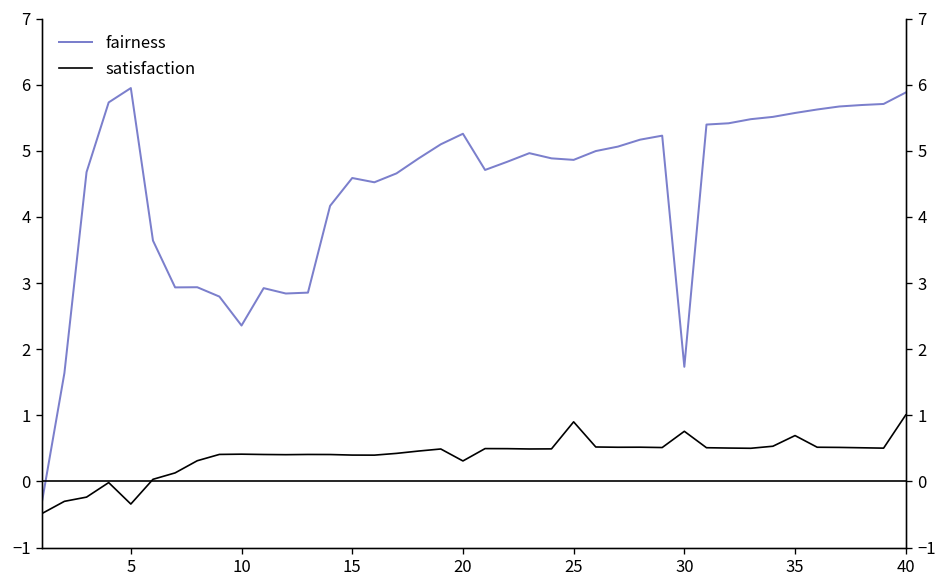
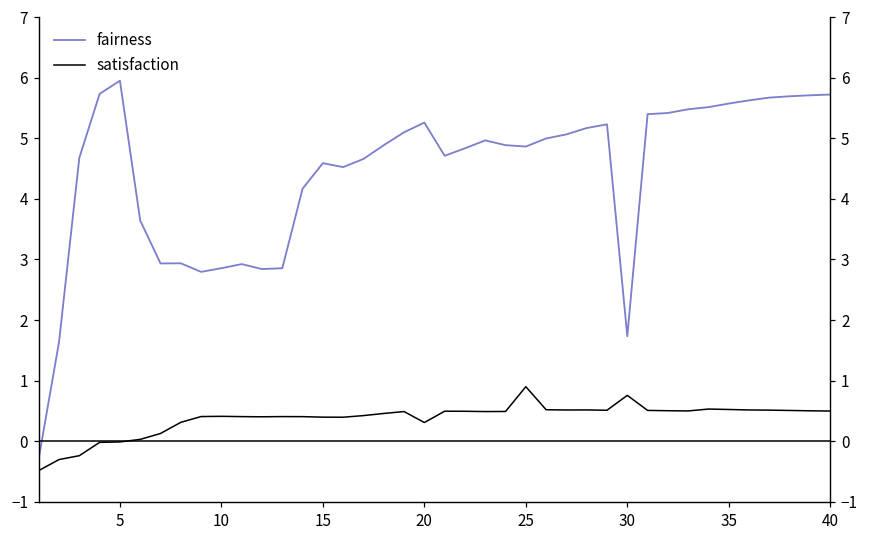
  {
    "fairness": {
      "5": 5.9,
-     "10": 2.4,
+     "10": 2.9,
      "15": 4.6,
      "20": 5.3,
      "25": 4.9,
      "30": 1.7,
      "35": 5.6,
-     "40": 5.9
+     "40": 5.7
    },
    "satisfaction": {
-     "5": -0.3,
+     "5": 0.0,
      "10": 0.4,
      "15": 0.4,
      "20": 0.3,
      "25": 0.9,
      "30": 0.8,
-     "35": 0.7,
-     "40": 1.0
+     "35": 0.5,
+     "40": 0.5
    }
  }
